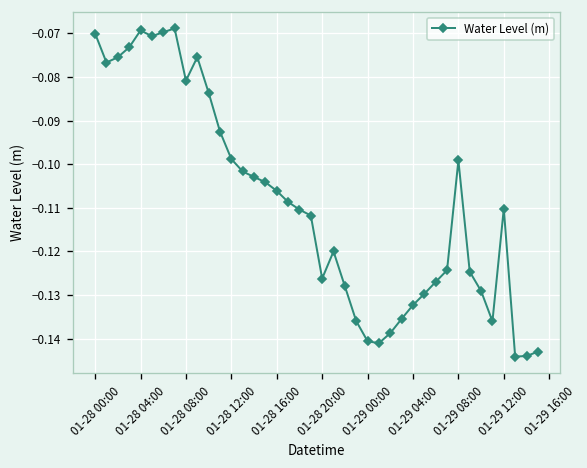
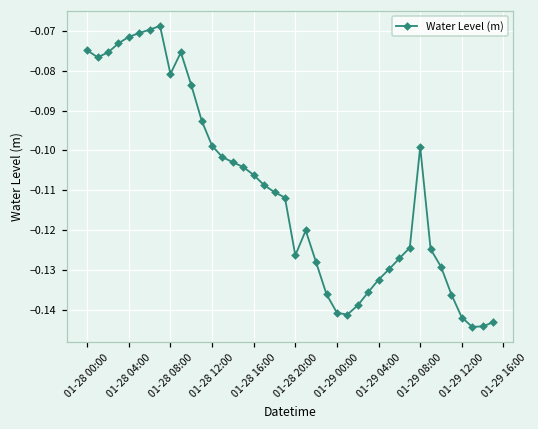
  {
-   "01-28 00:00": -0.070,
-   "01-28 04:00": -0.069,
+   "01-28 00:00": -0.075,
+   "01-28 04:00": -0.072,
    "01-28 08:00": -0.081,
    "01-28 12:00": -0.099,
    "01-28 16:00": -0.106,
    "01-28 20:00": -0.126,
    "01-29 00:00": -0.141,
    "01-29 04:00": -0.132,
    "01-29 08:00": -0.099,
-   "01-29 12:00": -0.110
+   "01-29 12:00": -0.142
  }
